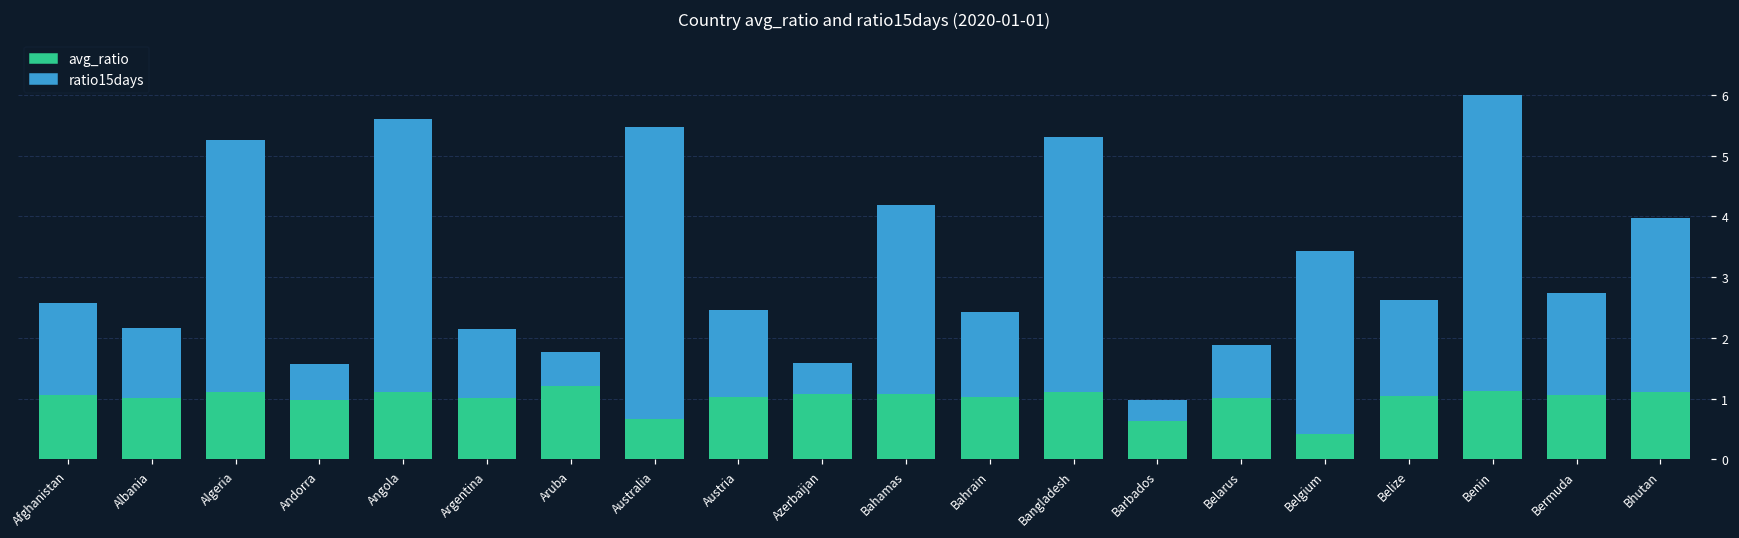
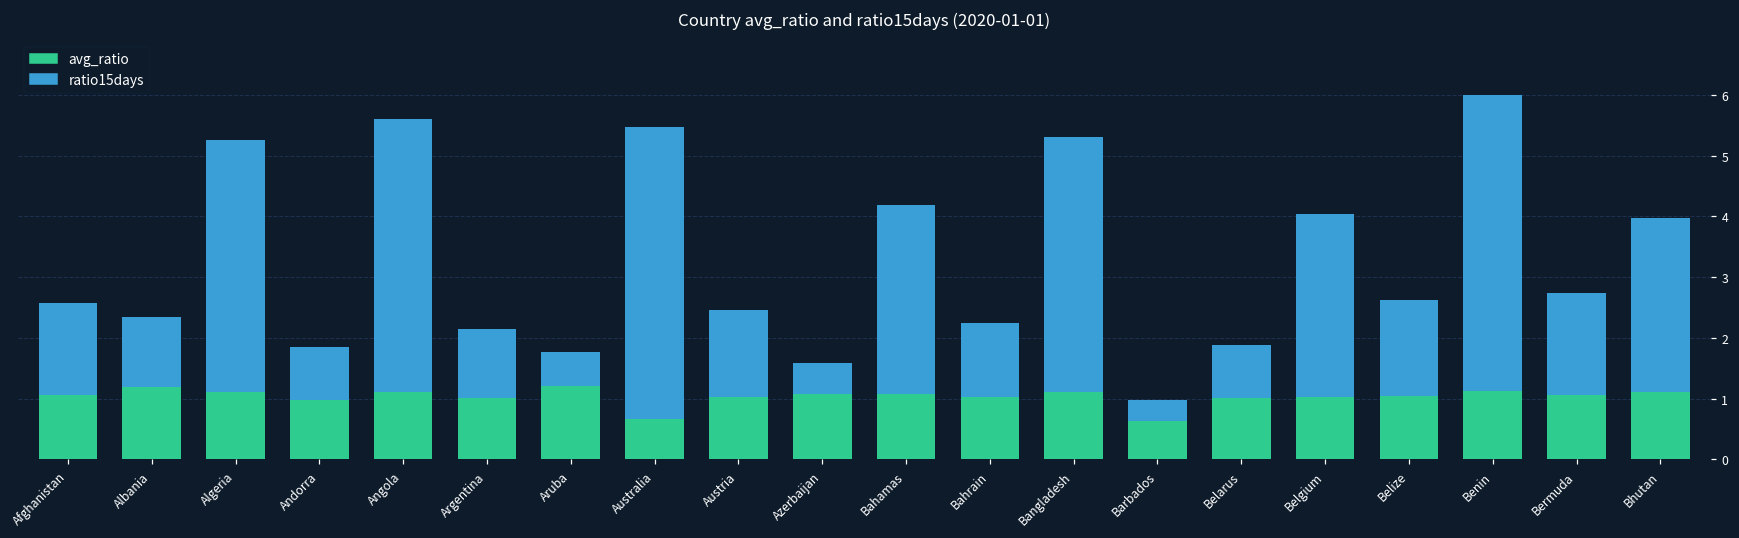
  {
    "avg_ratio": {
      "Afghanistan": 1.1,
-     "Albania": 1.0,
+     "Albania": 1.2,
      "Algeria": 1.1,
      "Andorra": 1.0,
      "Angola": 1.1,
      "Argentina": 1.0,
      "Aruba": 1.2,
      "Australia": 0.7,
      "Austria": 1.0,
      "Azerbaijan": 1.1,
      "Bahamas": 1.1,
      "Bahrain": 1.0,
      "Bangladesh": 1.1,
      "Barbados": 0.6,
      "Belarus": 1.0,
-     "Belgium": 0.4,
+     "Belgium": 1.0,
      "Belize": 1.0,
      "Benin": 1.1,
      "Bermuda": 1.1,
      "Bhutan": 1.1
    },
    "ratio15days": {
      "Afghanistan": 1.5,
      "Albania": 1.2,
      "Algeria": 4.1,
-     "Andorra": 0.6,
+     "Andorra": 0.9,
      "Angola": 4.5,
      "Argentina": 1.1,
      "Aruba": 0.6,
      "Australia": 4.8,
      "Austria": 1.4,
      "Azerbaijan": 0.5,
      "Bahamas": 3.1,
-     "Bahrain": 1.4,
+     "Bahrain": 1.2,
      "Bangladesh": 4.2,
      "Barbados": 0.3,
      "Belarus": 0.9,
      "Belgium": 3.0,
      "Belize": 1.6,
      "Benin": 4.9,
      "Bermuda": 1.7,
      "Bhutan": 2.9
    }
  }
